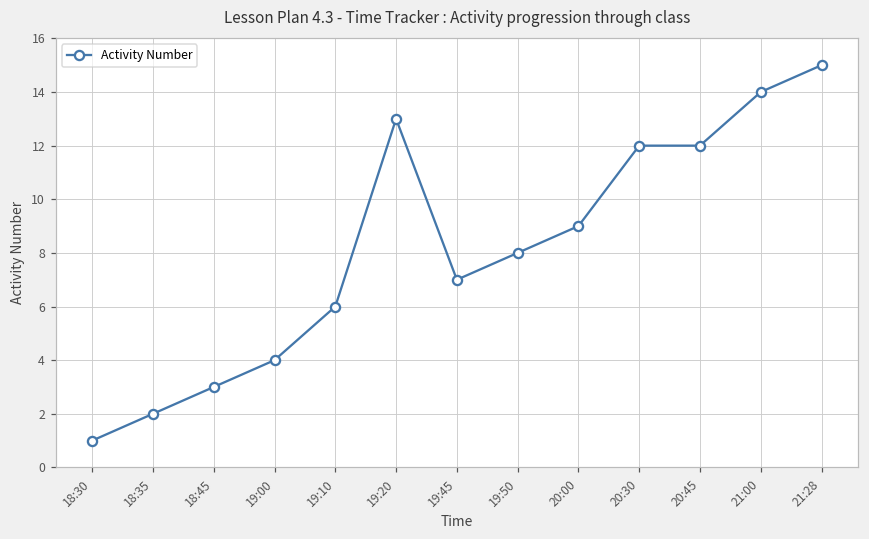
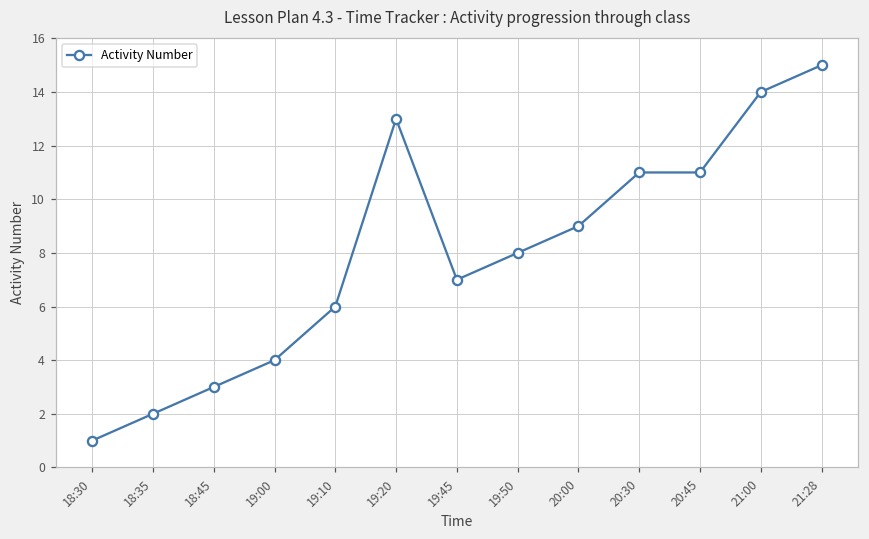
  {
    "18:30": 1,
    "18:35": 2,
    "18:45": 3,
    "19:00": 4,
    "19:10": 6,
    "19:20": 13,
    "19:45": 7,
    "19:50": 8,
    "20:00": 9,
-   "20:30": 12,
-   "20:45": 12,
+   "20:30": 11,
+   "20:45": 11,
    "21:00": 14,
    "21:28": 15
  }
